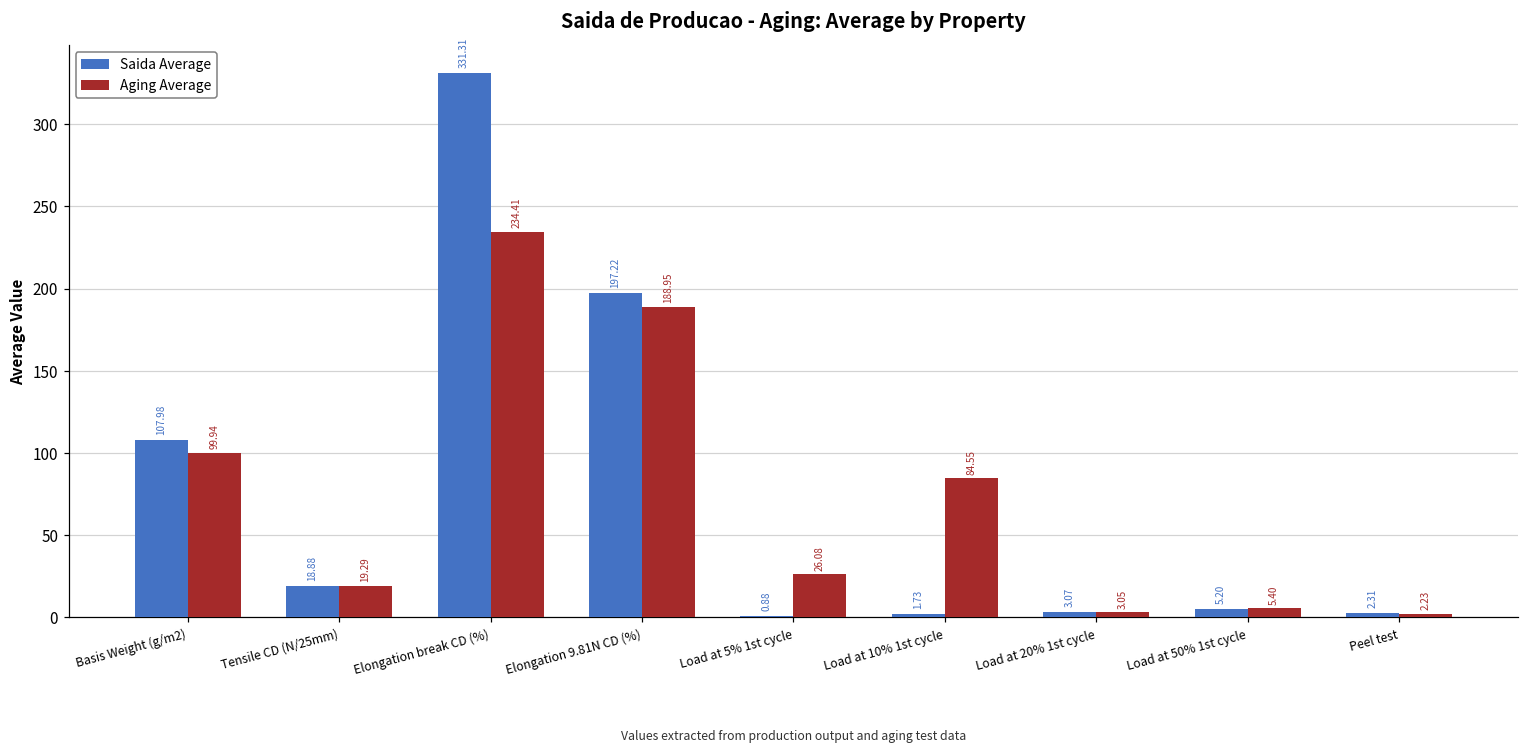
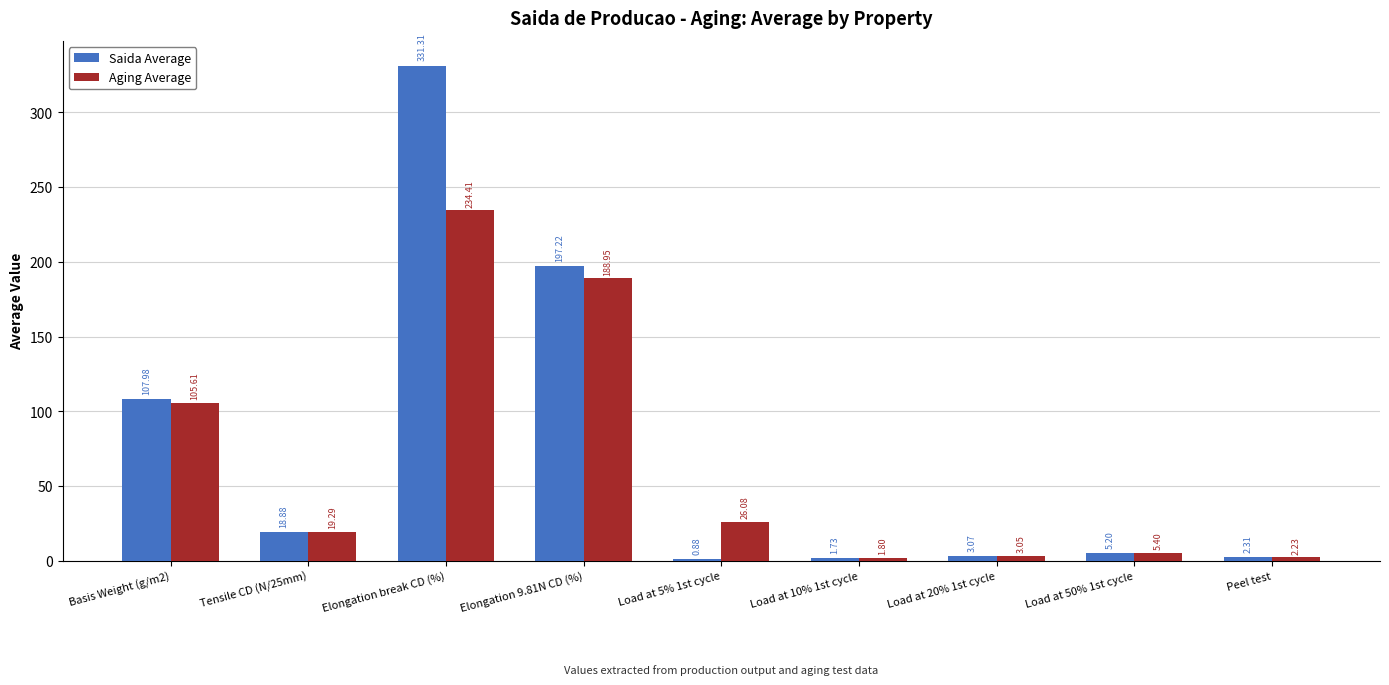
  {
    "Saida Average": {
      "Basis Weight (g/m2)": 107.98,
      "Tensile CD (N/25mm)": 18.88,
      "Elongation break CD (%)": 331.31,
      "Elongation 9.81N CD (%)": 197.22,
      "Load at 5% 1st cycle": 0.88,
      "Load at 10% 1st cycle": 1.73,
      "Load at 20% 1st cycle": 3.07,
      "Load at 50% 1st cycle": 5.20,
      "Peel test": 2.31
    },
    "Aging Average": {
-     "Basis Weight (g/m2)": 99.94,
+     "Basis Weight (g/m2)": 105.61,
      "Tensile CD (N/25mm)": 19.29,
      "Elongation break CD (%)": 234.41,
      "Elongation 9.81N CD (%)": 188.95,
      "Load at 5% 1st cycle": 26.08,
-     "Load at 10% 1st cycle": 84.55,
+     "Load at 10% 1st cycle": 1.80,
      "Load at 20% 1st cycle": 3.05,
      "Load at 50% 1st cycle": 5.40,
      "Peel test": 2.23
    }
  }
